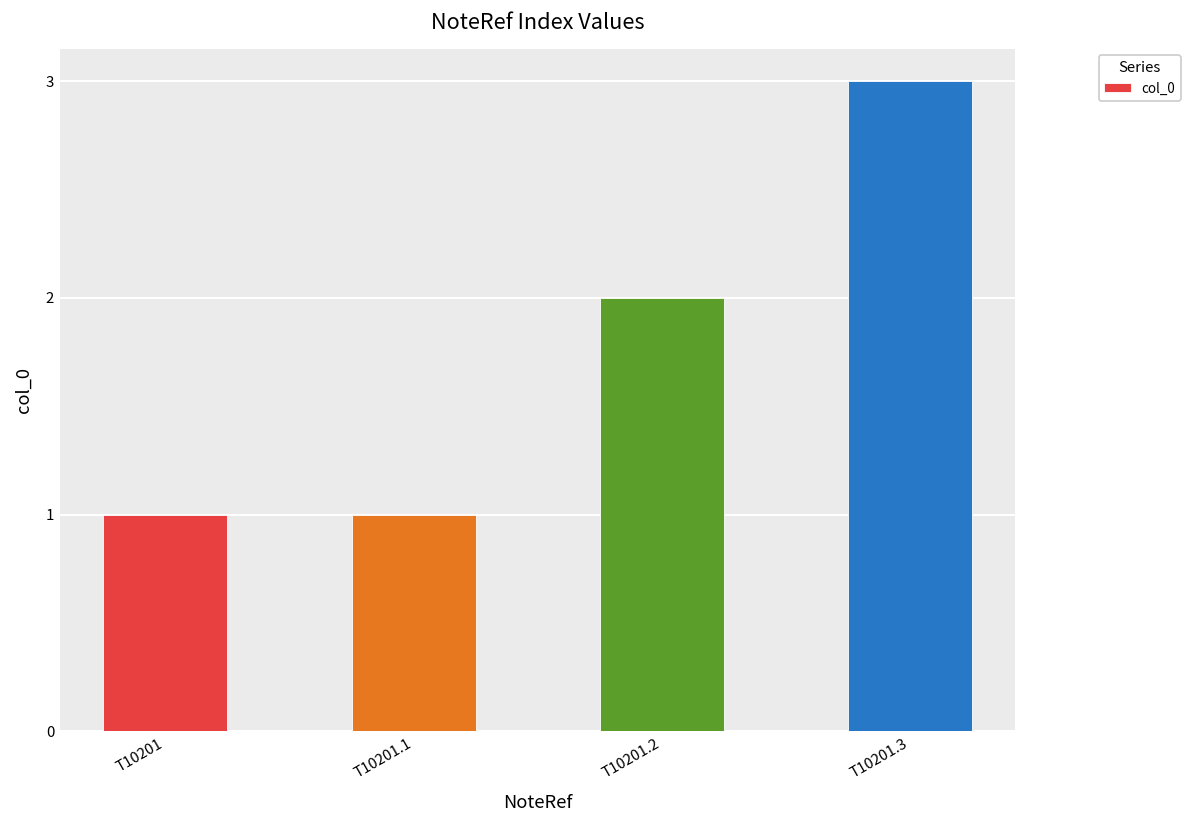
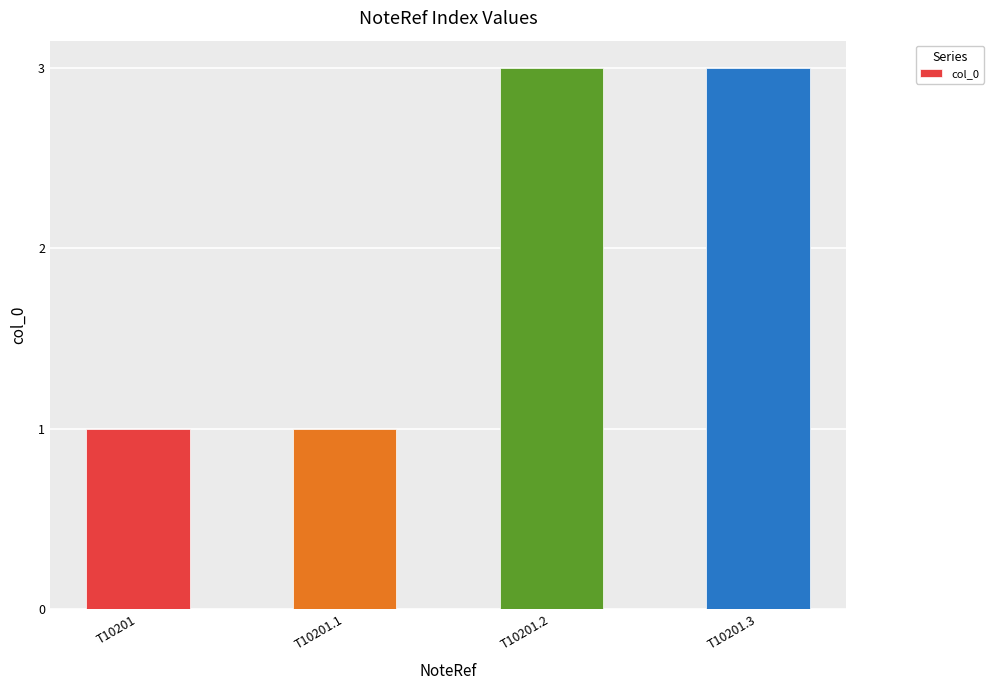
  {
    "T10201": 1,
    "T10201.1": 1,
-   "T10201.2": 2,
+   "T10201.2": 3,
    "T10201.3": 3
  }
